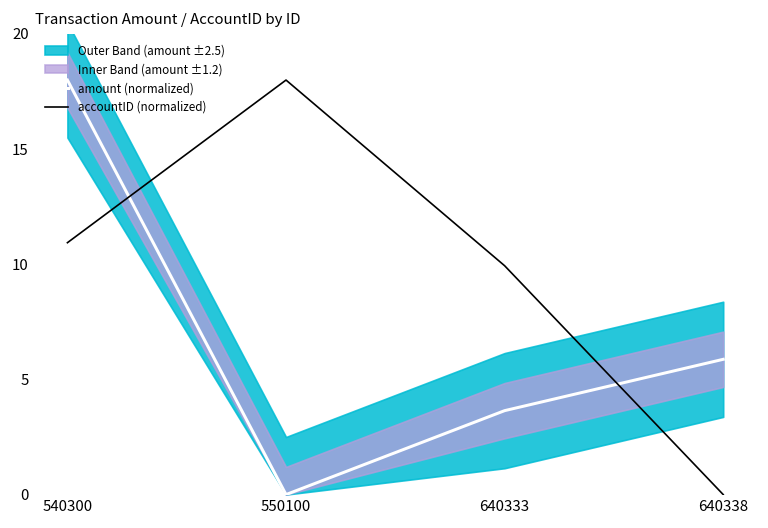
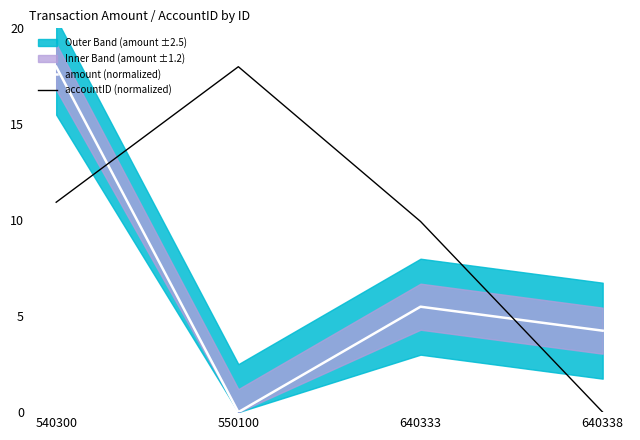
  {
    "amount (normalized)": {
      "540300": 18.0,
      "550100": 0.0,
-     "640333": 3.6,
-     "640338": 5.9
+     "640333": 5.5,
+     "640338": 4.2
    },
    "Outer Band (amount ±2.5)": {
      "550100": 2.5
    },
    "accountID (normalized)": {
      "540300": 10.9,
      "550100": 18.0,
      "640333": 9.9,
      "640338": 0.0
    },
    "Inner Band (amount ±1.2)": {
      "550100": 1.2
    }
  }
